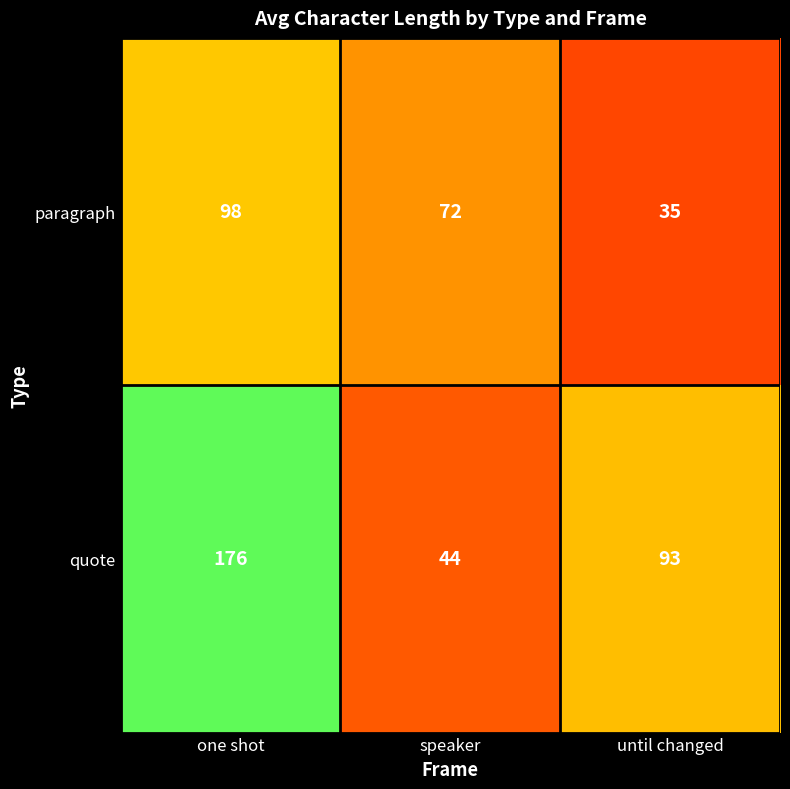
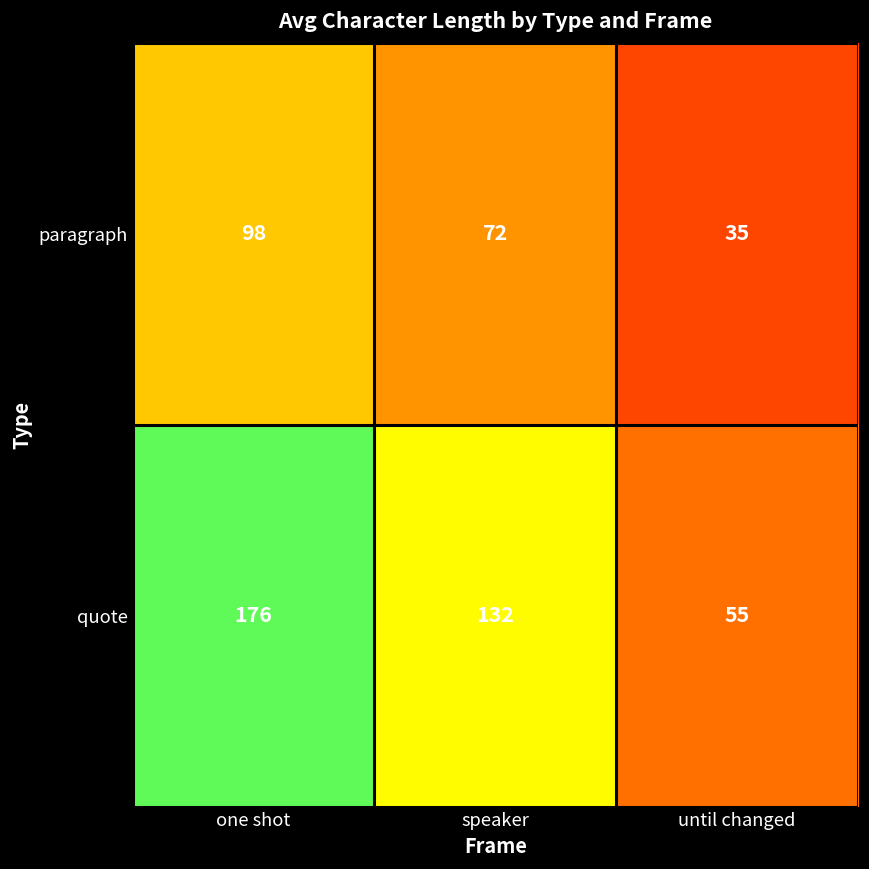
  {
    "paragraph": {
      "one shot": 98,
      "speaker": 72,
      "until changed": 35
    },
    "quote": {
      "one shot": 176,
-     "speaker": 44,
-     "until changed": 93
+     "speaker": 132,
+     "until changed": 55
    }
  }
